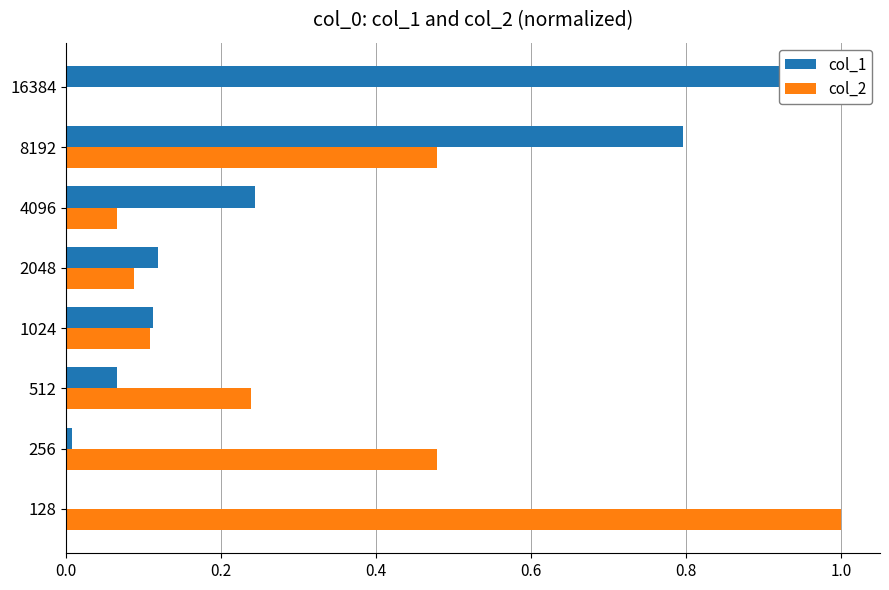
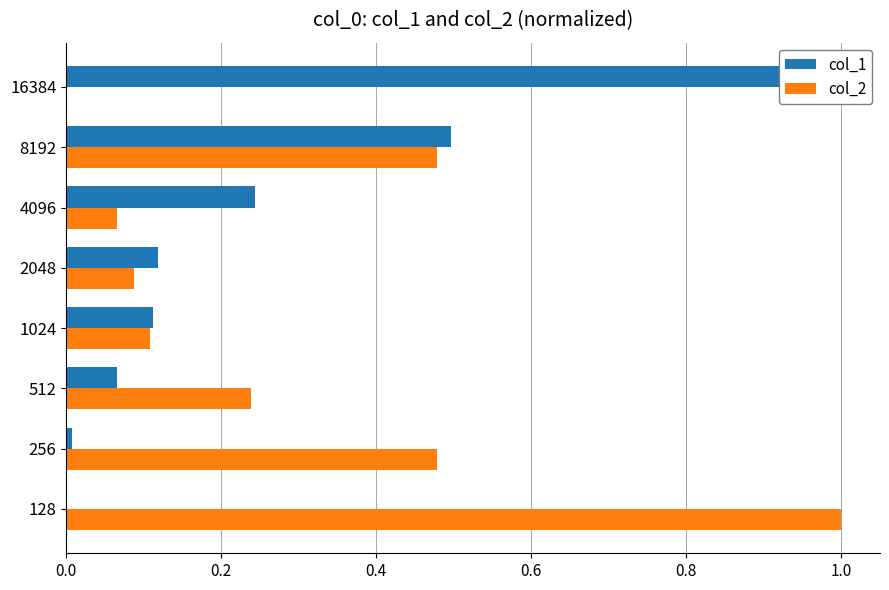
  {
    "col_1": {
-     "8192": 0.80,
+     "8192": 0.50,
      "4096": 0.24,
      "2048": 0.12,
      "1024": 0.11,
      "512": 0.07,
      "256": 0.01,
      "128": 0.00
    },
    "col_2": {
      "16384": 0.00,
      "8192": 0.48,
      "4096": 0.07,
      "2048": 0.09,
      "1024": 0.11,
      "512": 0.24,
      "256": 0.48,
      "128": 1.00
    }
  }
